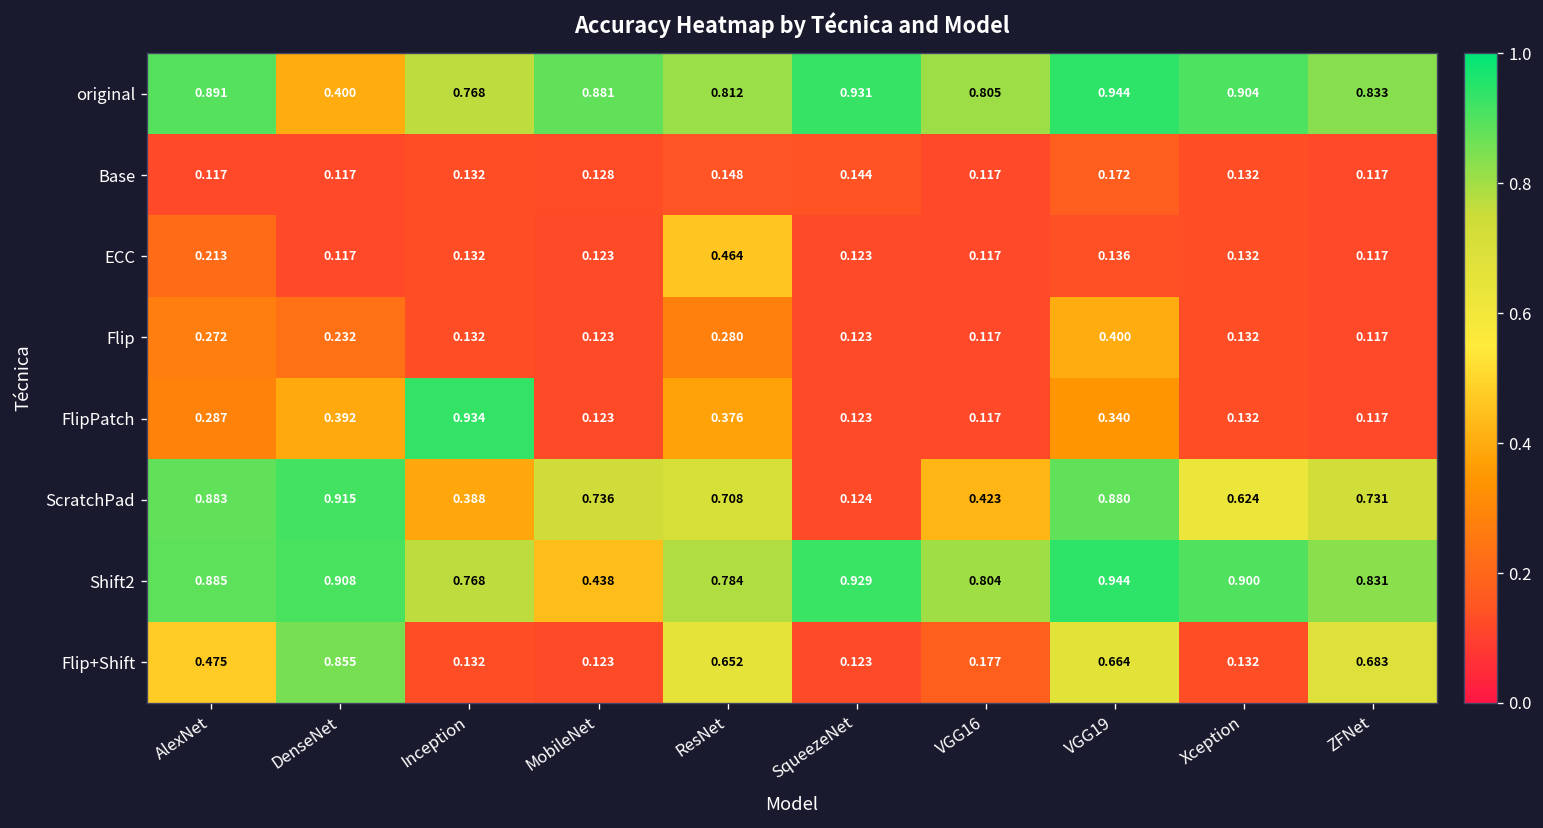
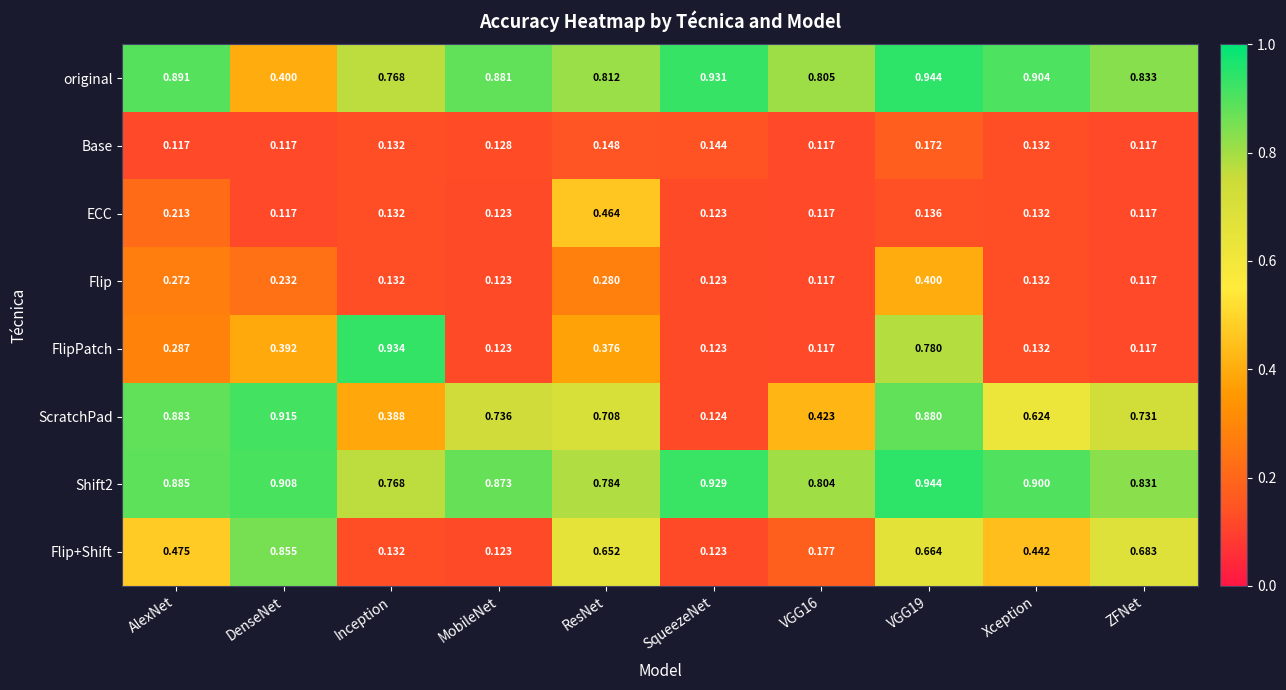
  {
    "original": {
      "AlexNet": 0.891,
      "DenseNet": 0.400,
      "Inception": 0.768,
      "MobileNet": 0.881,
      "ResNet": 0.812,
      "SqueezeNet": 0.931,
      "VGG16": 0.805,
      "VGG19": 0.944,
      "Xception": 0.904,
      "ZFNet": 0.833
    },
    "Base": {
      "AlexNet": 0.117,
      "DenseNet": 0.117,
      "Inception": 0.132,
      "MobileNet": 0.128,
      "ResNet": 0.148,
      "SqueezeNet": 0.144,
      "VGG16": 0.117,
      "VGG19": 0.172,
      "Xception": 0.132,
      "ZFNet": 0.117
    },
    "ECC": {
      "AlexNet": 0.213,
      "DenseNet": 0.117,
      "Inception": 0.132,
      "MobileNet": 0.123,
      "ResNet": 0.464,
      "SqueezeNet": 0.123,
      "VGG16": 0.117,
      "VGG19": 0.136,
      "Xception": 0.132,
      "ZFNet": 0.117
    },
    "Flip": {
      "AlexNet": 0.272,
      "DenseNet": 0.232,
      "Inception": 0.132,
      "MobileNet": 0.123,
      "ResNet": 0.280,
      "SqueezeNet": 0.123,
      "VGG16": 0.117,
      "VGG19": 0.400,
      "Xception": 0.132,
      "ZFNet": 0.117
    },
    "FlipPatch": {
      "AlexNet": 0.287,
      "DenseNet": 0.392,
      "Inception": 0.934,
      "MobileNet": 0.123,
      "ResNet": 0.376,
      "SqueezeNet": 0.123,
      "VGG16": 0.117,
-     "VGG19": 0.340,
+     "VGG19": 0.780,
      "Xception": 0.132,
      "ZFNet": 0.117
    },
    "ScratchPad": {
      "AlexNet": 0.883,
      "DenseNet": 0.915,
      "Inception": 0.388,
      "MobileNet": 0.736,
      "ResNet": 0.708,
      "SqueezeNet": 0.124,
      "VGG16": 0.423,
      "VGG19": 0.880,
      "Xception": 0.624,
      "ZFNet": 0.731
    },
    "Shift2": {
      "AlexNet": 0.885,
      "DenseNet": 0.908,
      "Inception": 0.768,
-     "MobileNet": 0.438,
+     "MobileNet": 0.873,
      "ResNet": 0.784,
      "SqueezeNet": 0.929,
      "VGG16": 0.804,
      "VGG19": 0.944,
      "Xception": 0.900,
      "ZFNet": 0.831
    },
    "Flip+Shift": {
      "AlexNet": 0.475,
      "DenseNet": 0.855,
      "Inception": 0.132,
      "MobileNet": 0.123,
      "ResNet": 0.652,
      "SqueezeNet": 0.123,
      "VGG16": 0.177,
      "VGG19": 0.664,
-     "Xception": 0.132,
+     "Xception": 0.442,
      "ZFNet": 0.683
    }
  }
